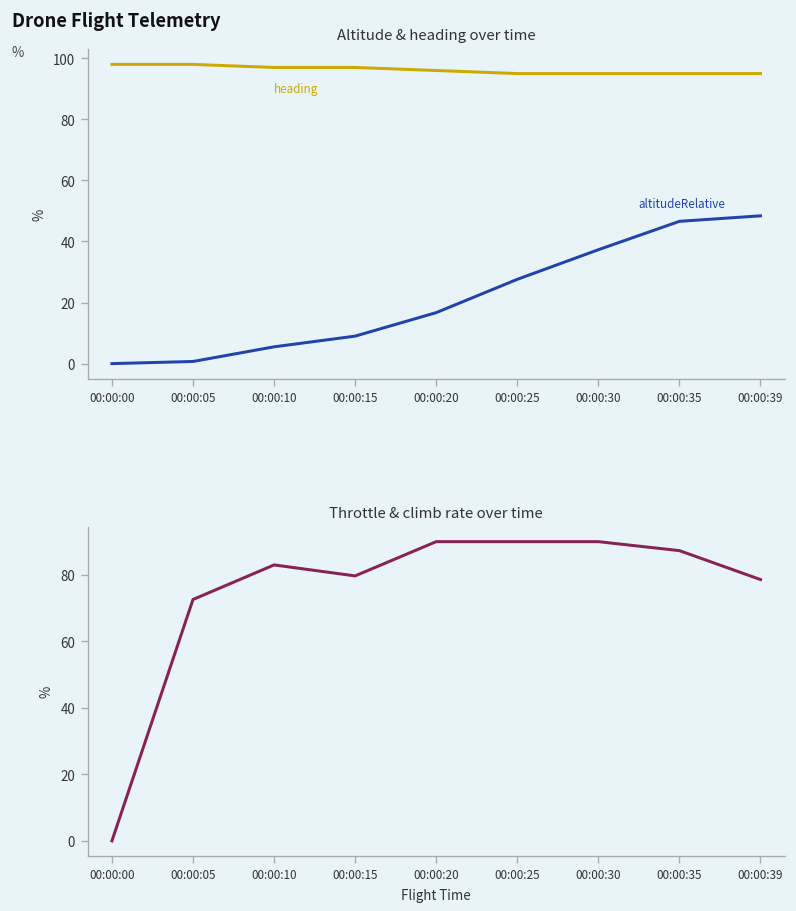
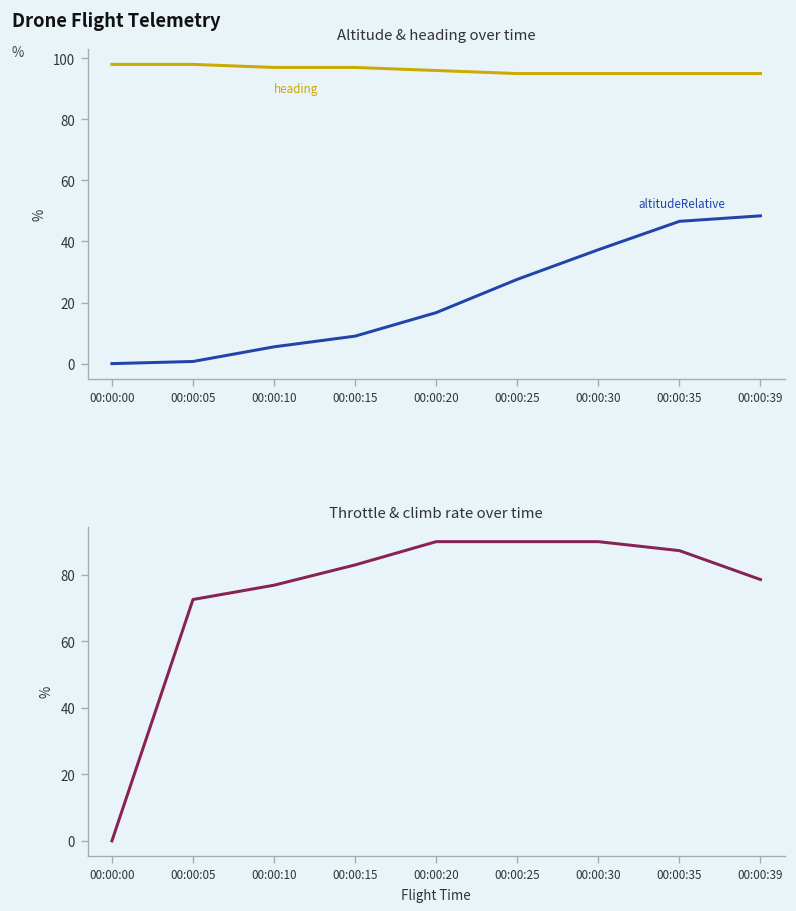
  {
    "Throttle & climb rate over time": {
      "00:00:00": 0,
      "00:00:05": 73,
-     "00:00:10": 83,
-     "00:00:15": 80,
+     "00:00:10": 77,
+     "00:00:15": 83,
      "00:00:20": 90,
      "00:00:25": 90,
      "00:00:30": 90,
      "00:00:35": 87,
      "00:00:39": 79
    }
  }
